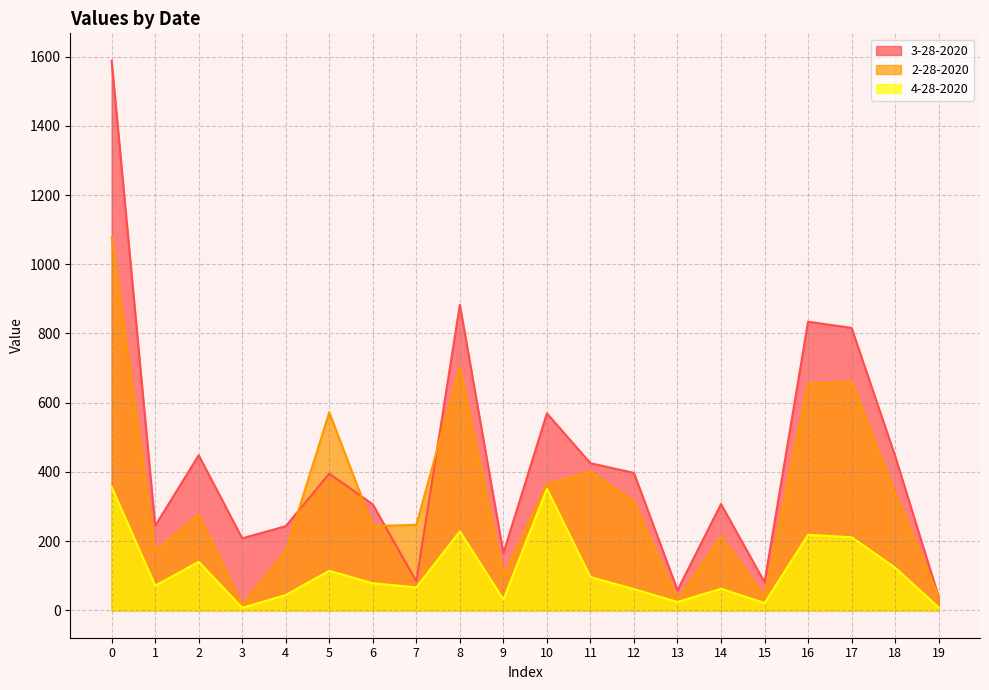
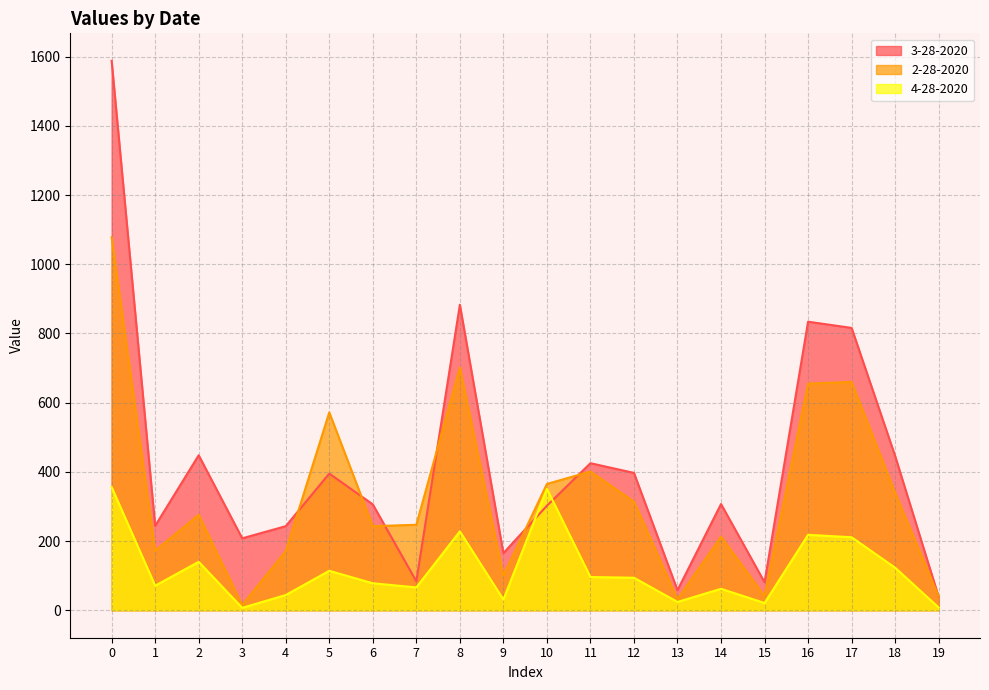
  {
    "3-28-2020": {
      "0": 1590,
      "1": 240,
      "2": 450,
      "3": 210,
      "4": 240,
      "5": 400,
      "6": 310,
      "7": 80,
      "8": 880,
      "9": 170,
-     "10": 570,
+     "10": 300,
      "11": 430,
      "12": 400,
      "13": 60,
      "14": 310,
      "15": 80,
      "16": 830,
      "17": 820,
      "18": 450
    },
    "2-28-2020": {
      "0": 1080,
      "1": 170,
      "2": 280,
      "3": 20,
      "4": 170,
      "5": 570,
      "6": 240,
      "7": 250,
      "8": 700,
      "9": 100,
      "10": 370,
      "11": 400,
      "12": 310,
      "13": 30,
      "14": 210,
      "15": 40,
      "16": 660,
      "17": 660,
      "18": 340
    },
    "4-28-2020": {
      "0": 360,
      "1": 70,
      "2": 140,
      "3": 10,
      "4": 40,
      "5": 110,
      "6": 80,
      "7": 70,
      "8": 230,
      "9": 30,
      "10": 350,
      "11": 100,
-     "12": 60,
+     "12": 90,
      "13": 20,
      "14": 60,
      "15": 20,
      "16": 220,
      "17": 210,
      "18": 120,
      "19": 10
    }
  }
